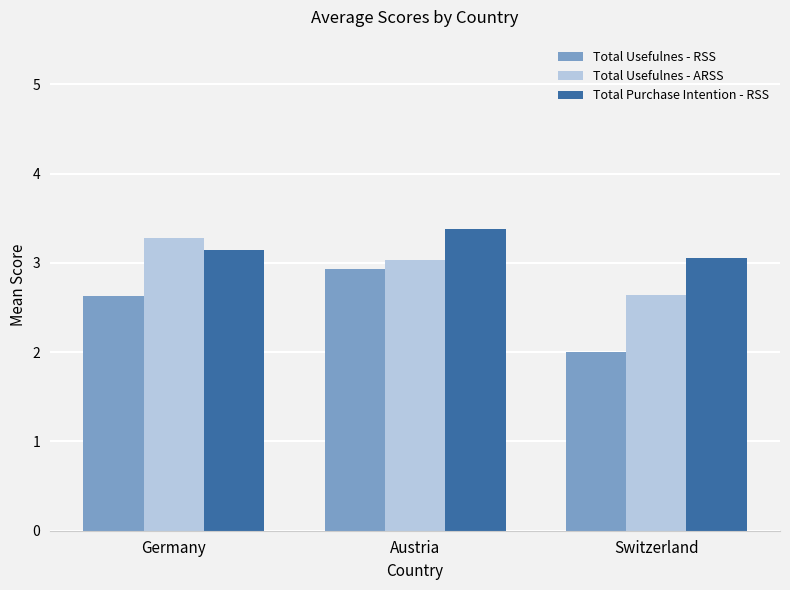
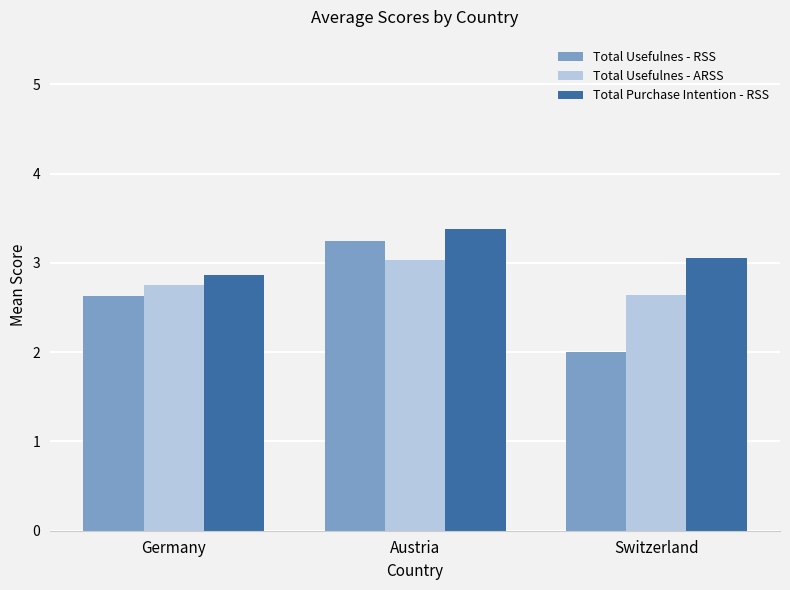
  {
    "Total Usefulnes - RSS": {
      "Germany": 2.6,
-     "Austria": 2.9,
+     "Austria": 3.3,
      "Switzerland": 2.0
    },
    "Total Usefulnes - ARSS": {
-     "Germany": 3.3,
+     "Germany": 2.8,
      "Austria": 3.0,
      "Switzerland": 2.6
    },
    "Total Purchase Intention - RSS": {
-     "Germany": 3.1,
+     "Germany": 2.9,
      "Austria": 3.4,
      "Switzerland": 3.1
    }
  }
